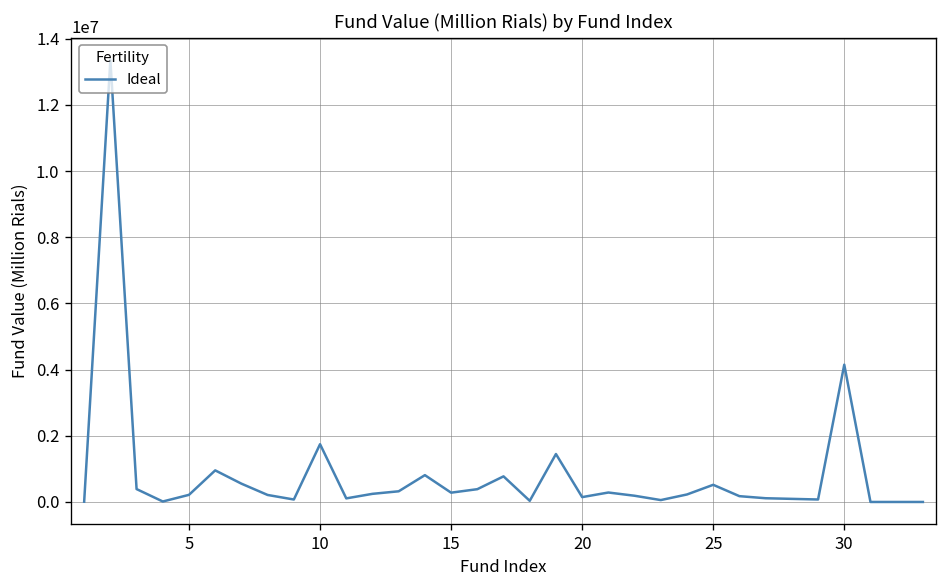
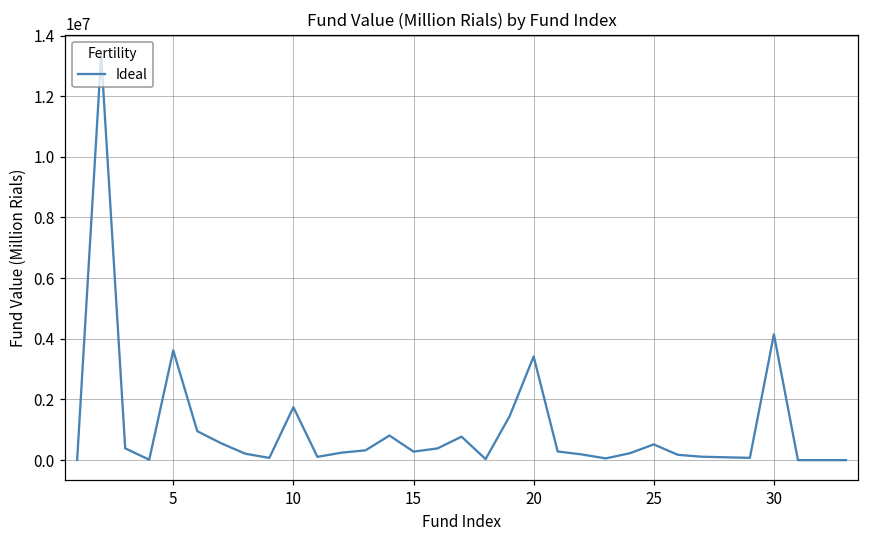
  {
-   "5": 200000,
+   "5": 3600000,
    "10": 1700000,
    "15": 300000,
-   "20": 100000,
+   "20": 3400000,
    "25": 500000,
    "30": 4100000
  }
